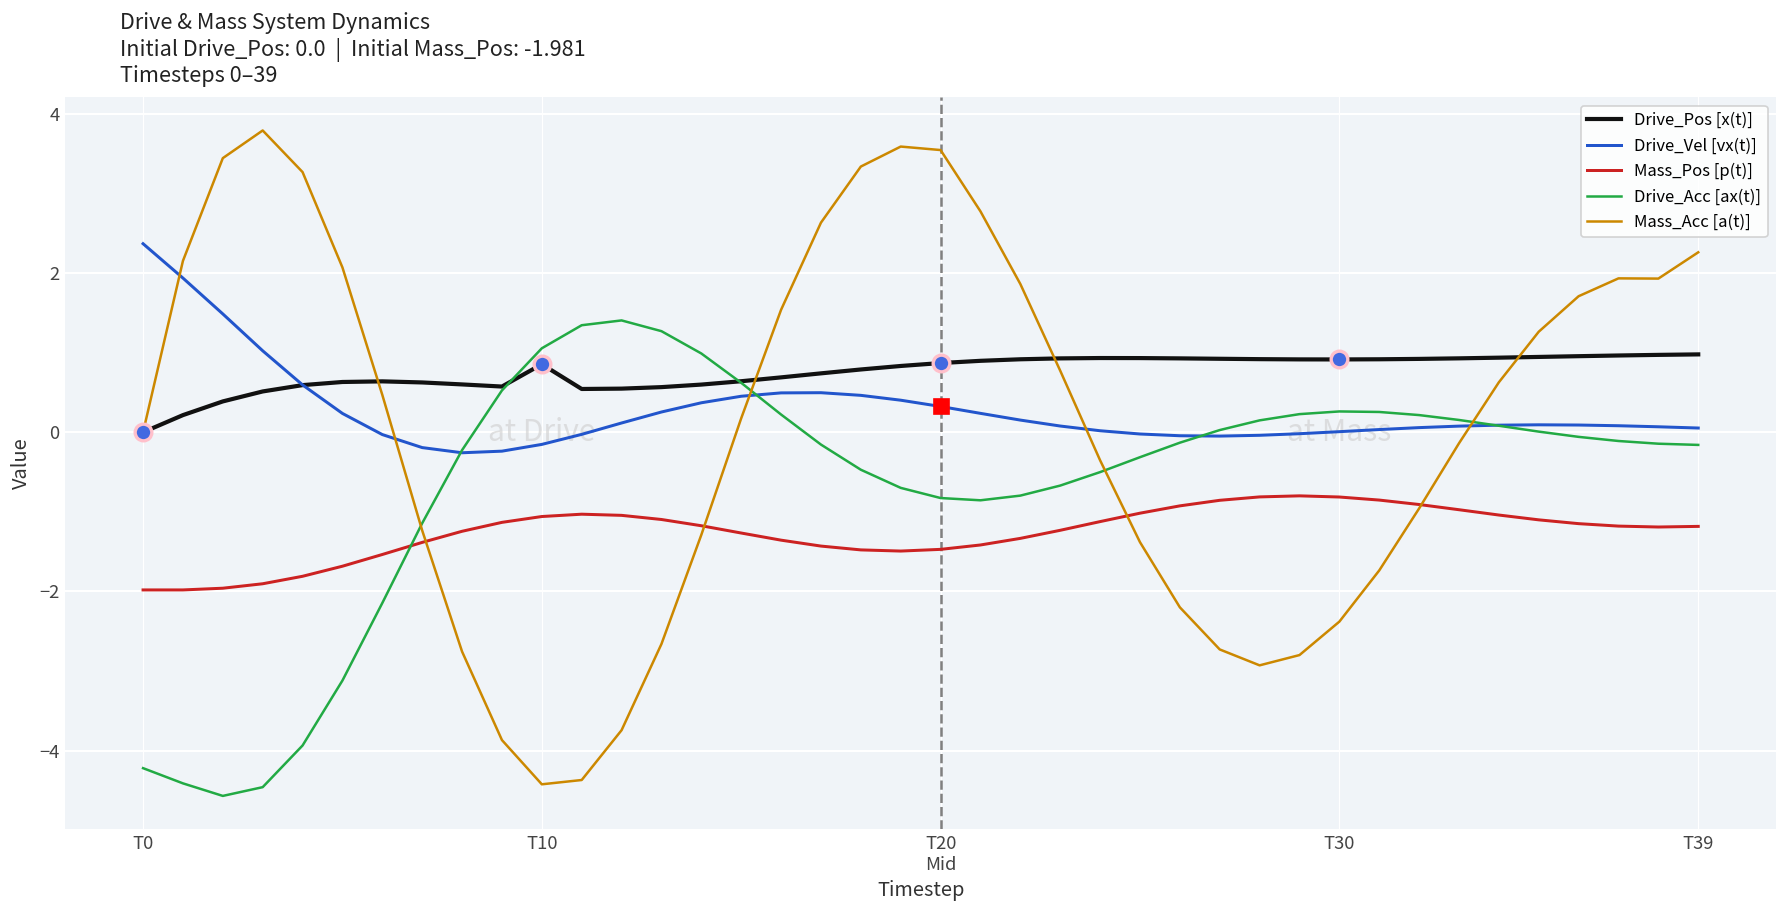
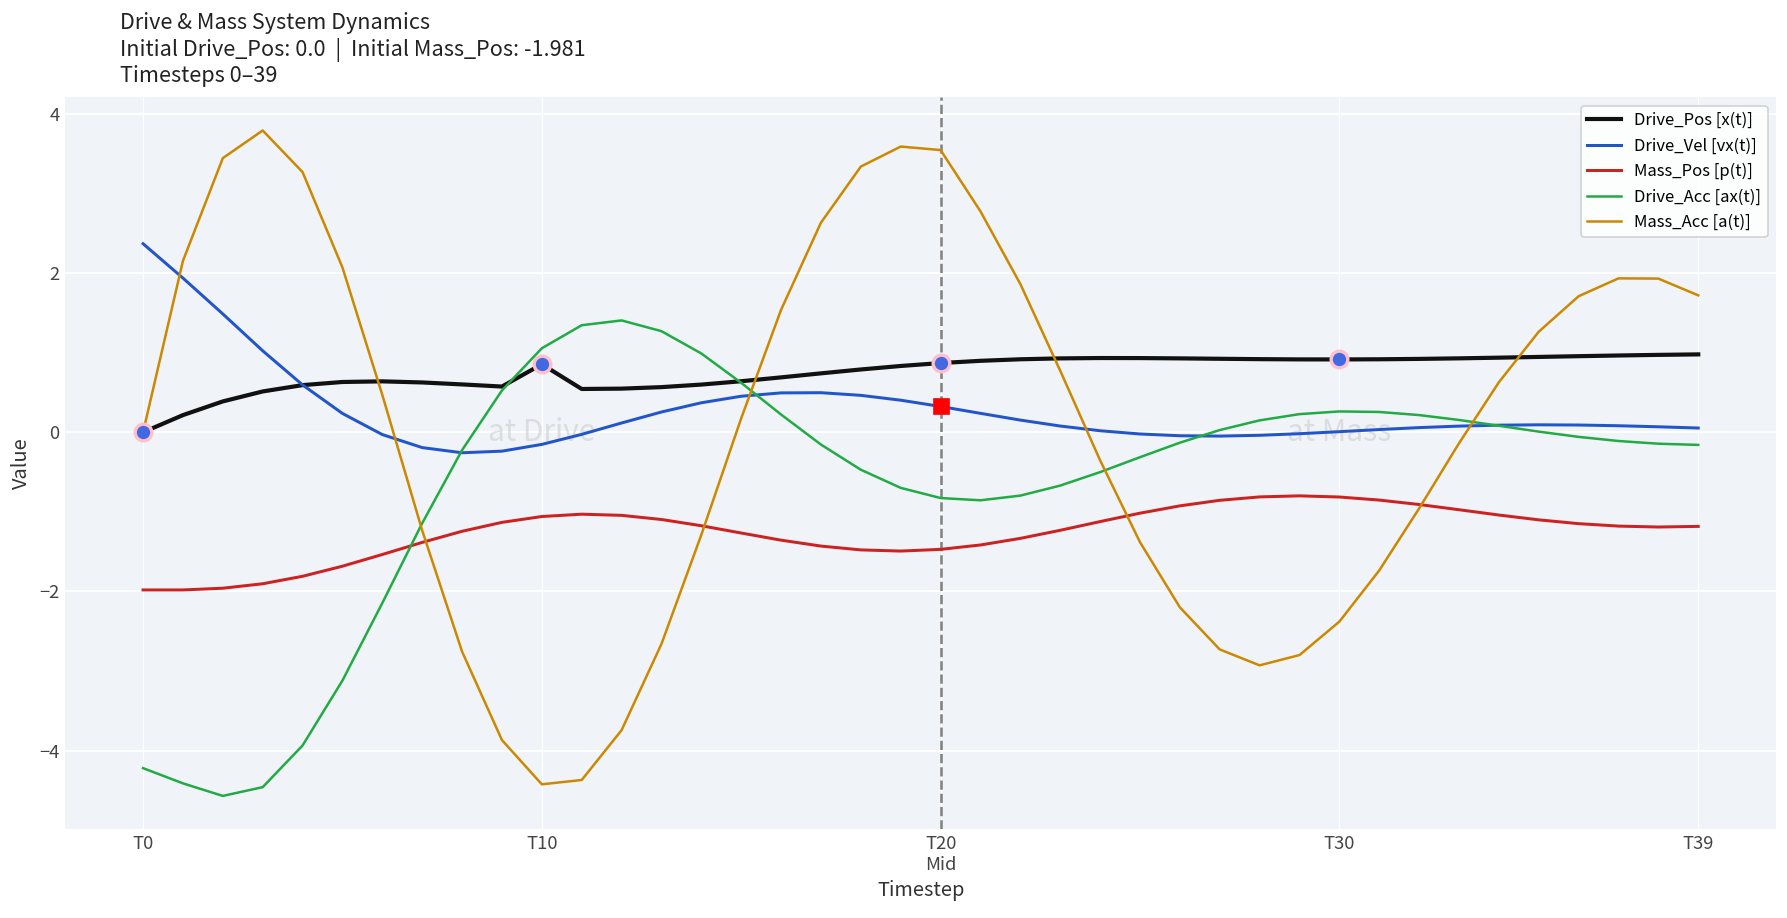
  {
    "Drive_Pos [x(t)]": {
      "T39": 1.0
    },
    "Mass_Pos [p(t)]": {
      "T0": -2.0,
      "T10": -1.1,
      "T20 Mid": -1.5,
      "T30": -0.8,
      "T39": -1.2
    },
    "Drive_Acc [ax(t)]": {
      "T0": -4.2,
      "T10": 1.1,
      "T20 Mid": -0.8,
      "T30": 0.3,
      "T39": -0.2
    },
    "Mass_Acc [a(t)]": {
      "T10": -4.4,
      "T20 Mid": 3.5,
      "T30": -2.4,
-     "T39": 2.3
+     "T39": 1.7
    }
  }
